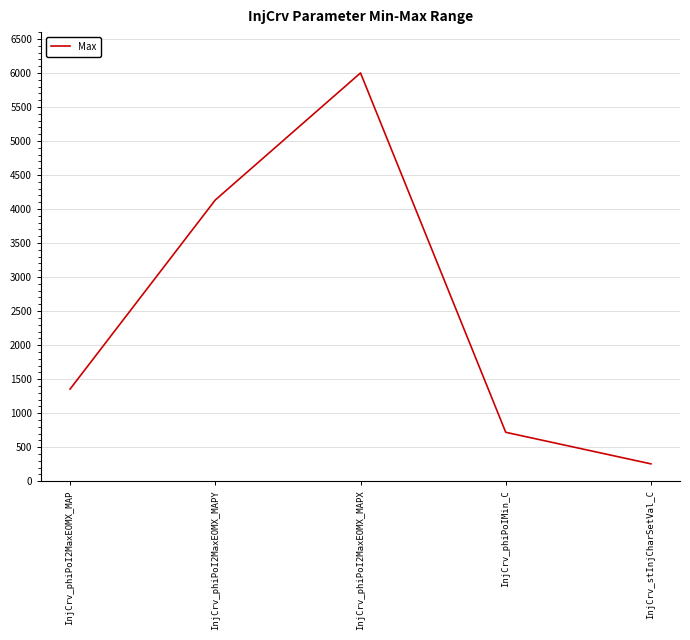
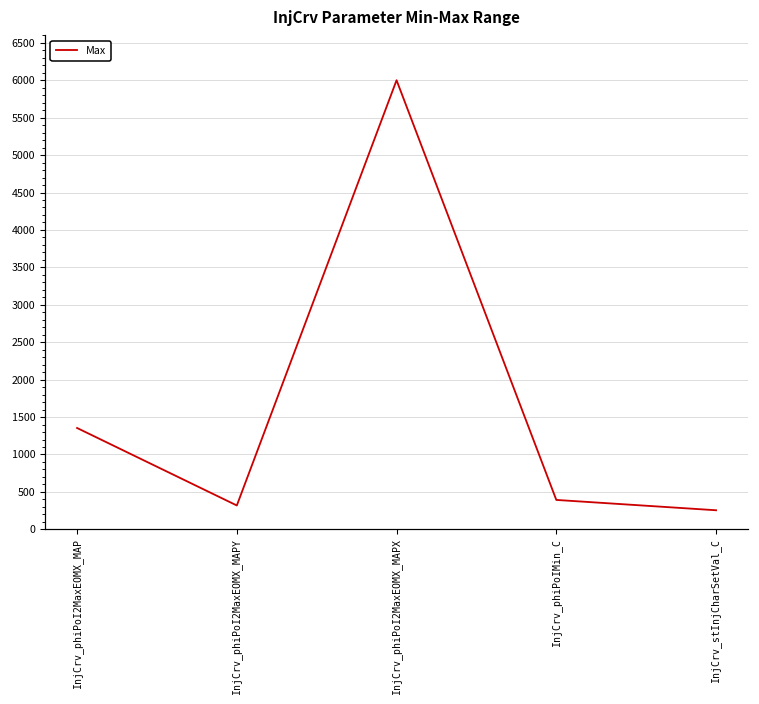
  {
    "InjCrv_phiPoI2MaxEOMX_MAP": 1400,
-   "InjCrv_phiPoI2MaxEOMX_MAPY": 4100,
+   "InjCrv_phiPoI2MaxEOMX_MAPY": 300,
    "InjCrv_phiPoI2MaxEOMX_MAPX": 6000,
-   "InjCrv_phiPoIMin_C": 700,
+   "InjCrv_phiPoIMin_C": 400,
    "InjCrv_stInjCharSetVal_C": 300
  }
